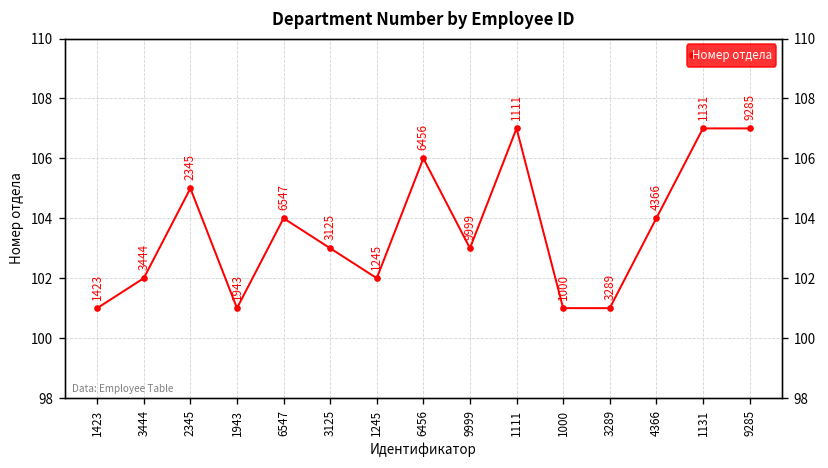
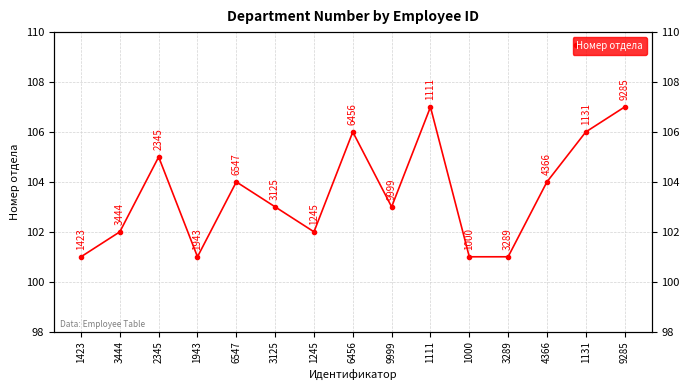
  {
-   "1131": 107
+   "1131": 106
  }
